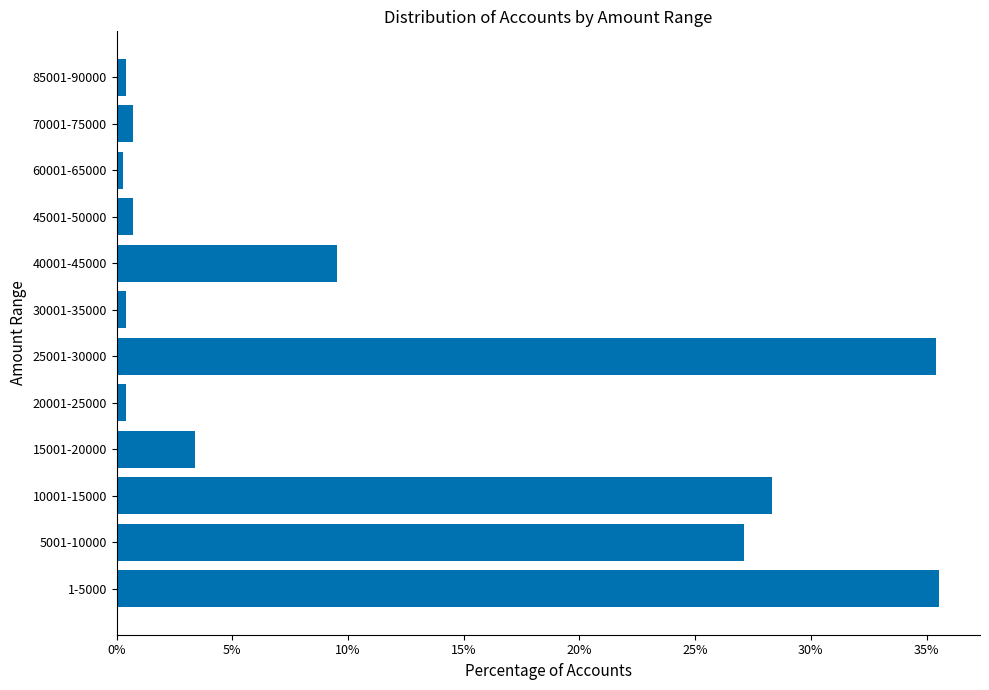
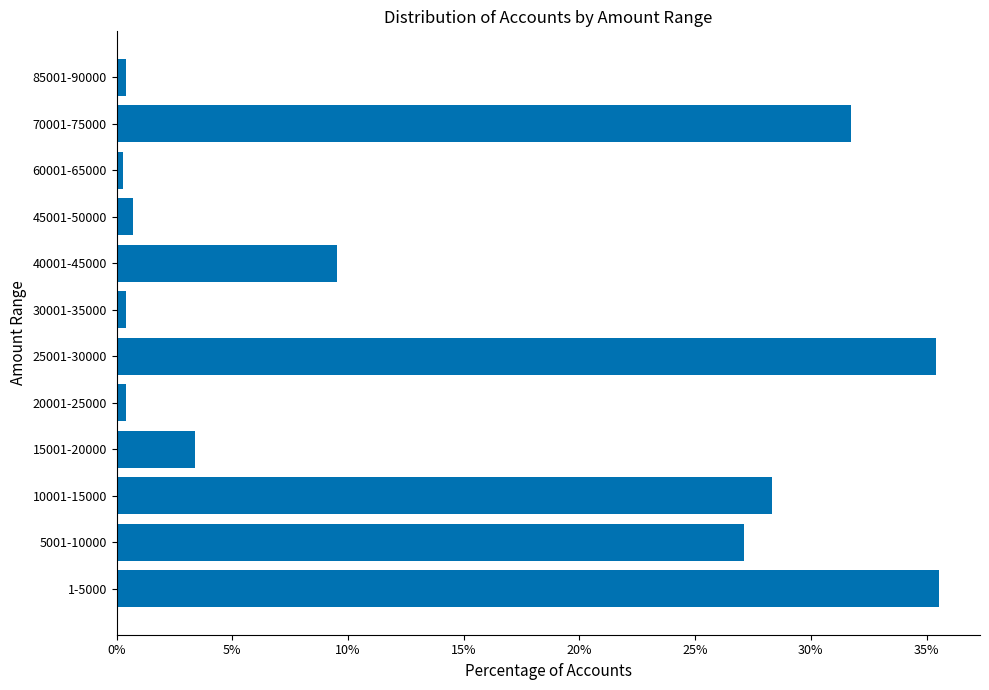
  {
    "85001-90000": "0.4%",
-   "70001-75000": "0.7%",
+   "70001-75000": "31.7%",
    "60001-65000": "0.3%",
    "45001-50000": "0.7%",
    "40001-45000": "9.5%",
    "30001-35000": "0.4%",
    "25001-30000": "35.4%",
    "20001-25000": "0.4%",
    "15001-20000": "3.4%",
    "10001-15000": "28.3%",
    "5001-10000": "27.1%",
    "1-5000": "35.5%"
  }
